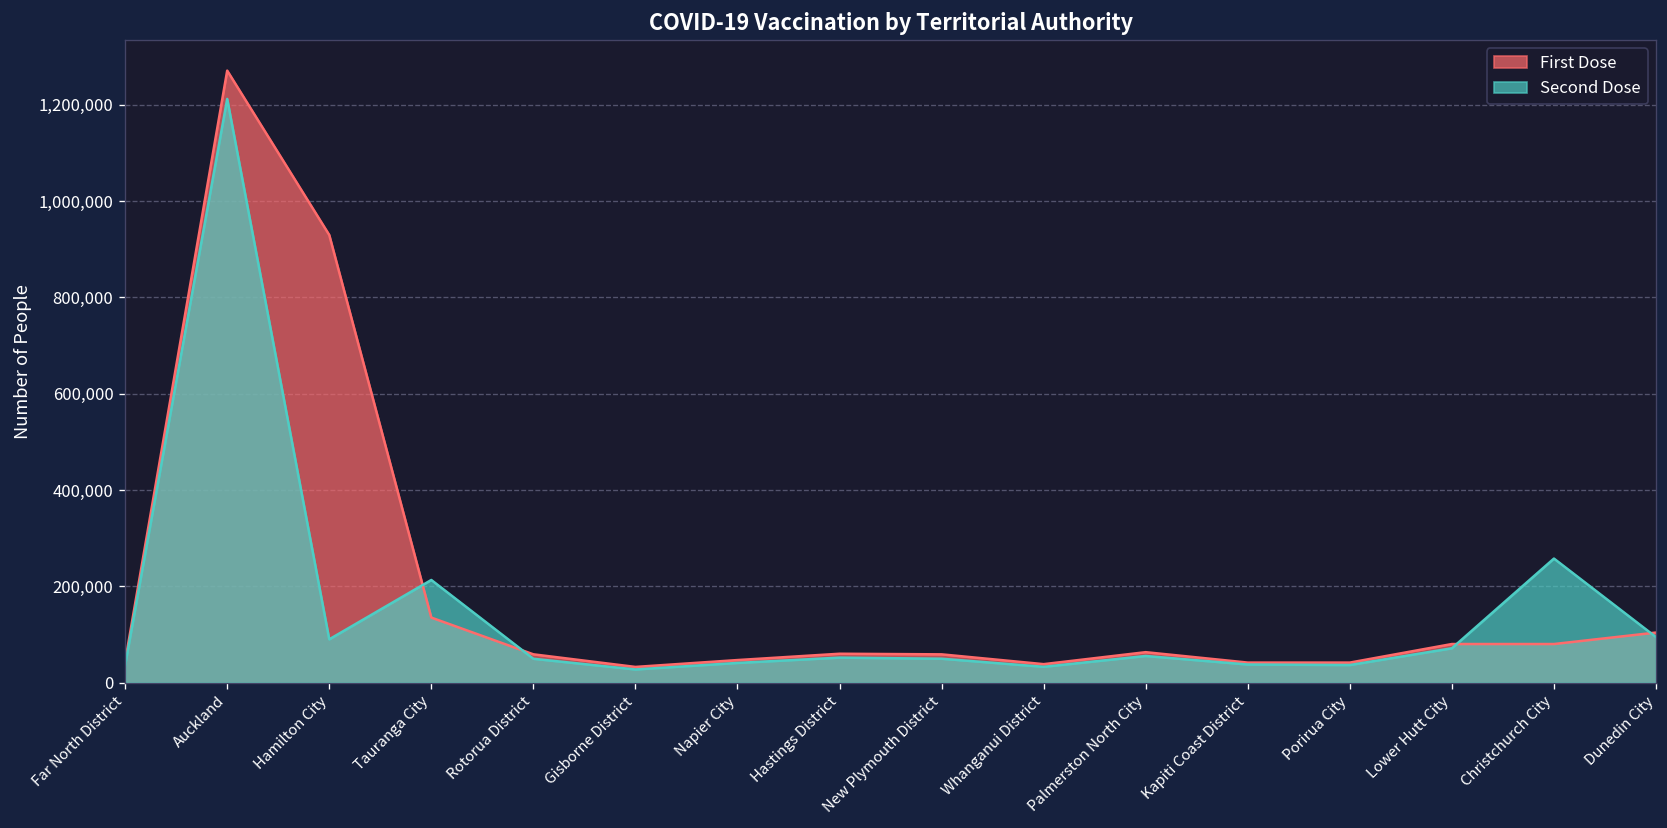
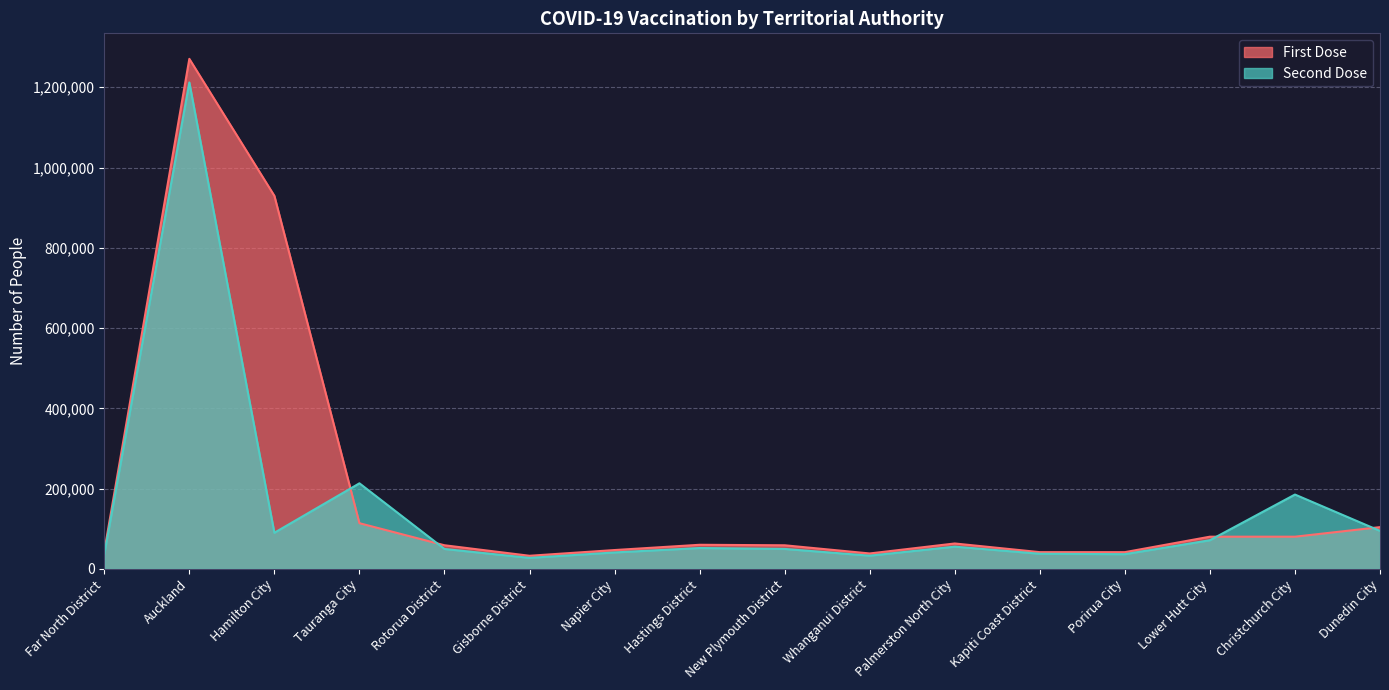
  {
    "First Dose": {
      "Far North District": "40,000",
      "Auckland": "1,270,000",
      "Hamilton City": "930,000",
-     "Tauranga City": "140,000",
+     "Tauranga City": "110,000",
      "Rotorua District": "60,000",
      "Hastings District": "60,000",
      "New Plymouth District": "60,000",
      "Palmerston North City": "60,000",
      "Lower Hutt City": "80,000",
      "Christchurch City": "80,000",
      "Dunedin City": "100,000"
    },
    "Second Dose": {
      "Far North District": "40,000",
      "Auckland": "1,210,000",
      "Hamilton City": "90,000",
      "Tauranga City": "210,000",
      "Rotorua District": "50,000",
      "Hastings District": "50,000",
      "New Plymouth District": "50,000",
      "Palmerston North City": "60,000",
      "Lower Hutt City": "70,000",
-     "Christchurch City": "260,000",
+     "Christchurch City": "190,000",
      "Dunedin City": "90,000"
    }
  }
